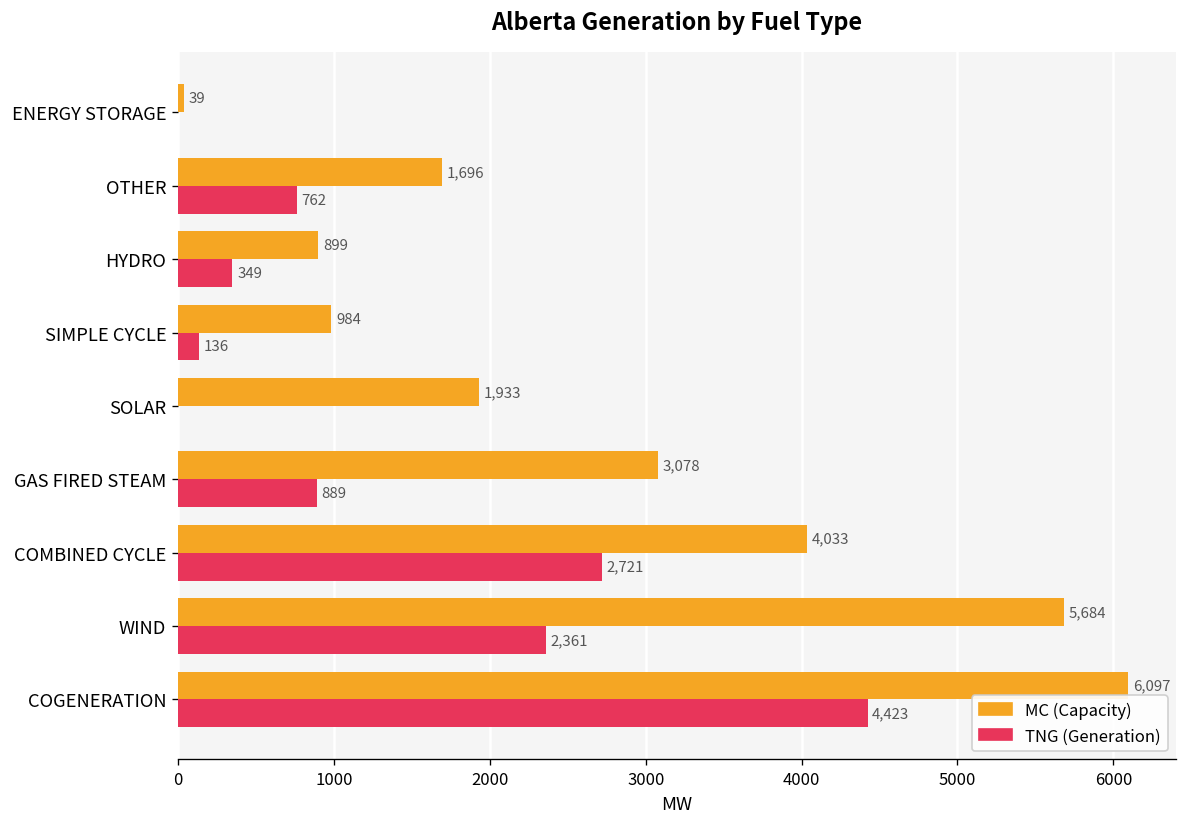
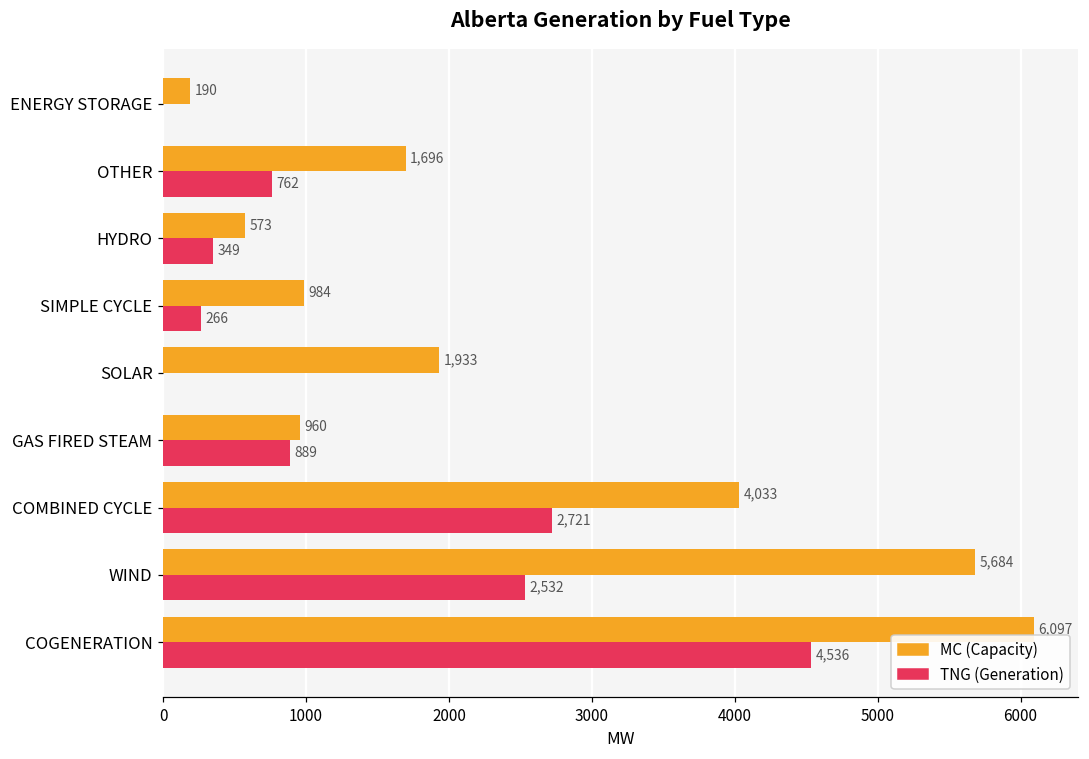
  {
    "MC (Capacity)": {
-     "ENERGY STORAGE": "39",
+     "ENERGY STORAGE": "190",
      "OTHER": "1,696",
-     "HYDRO": "899",
+     "HYDRO": "573",
      "SIMPLE CYCLE": "984",
      "SOLAR": "1,933",
-     "GAS FIRED STEAM": "3,078",
+     "GAS FIRED STEAM": "960",
      "COMBINED CYCLE": "4,033",
      "WIND": "5,684",
      "COGENERATION": "6,097"
    },
    "TNG (Generation)": {
      "OTHER": "762",
      "HYDRO": "349",
-     "SIMPLE CYCLE": "136",
+     "SIMPLE CYCLE": "266",
      "GAS FIRED STEAM": "889",
      "COMBINED CYCLE": "2,721",
-     "WIND": "2,361",
-     "COGENERATION": "4,423"
+     "WIND": "2,532",
+     "COGENERATION": "4,536"
    }
  }
